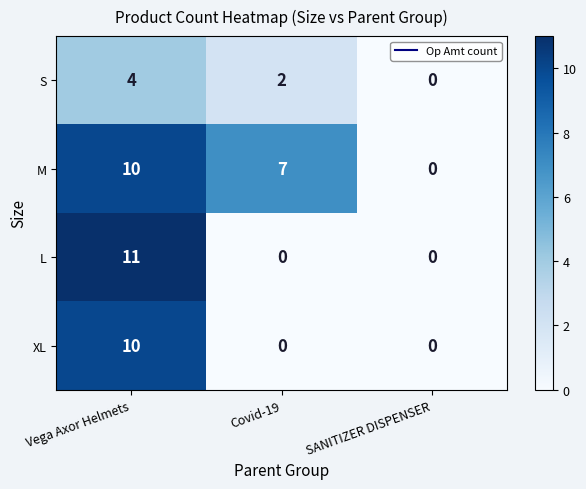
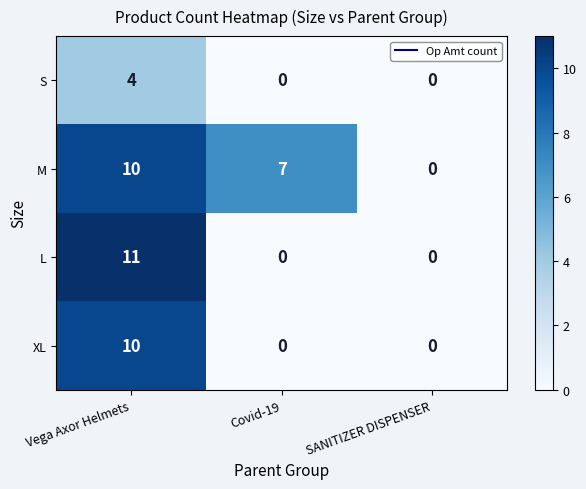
  {
    "S": {
      "Vega Axor Helmets": 4,
-     "Covid-19": 2,
+     "Covid-19": 0,
      "SANITIZER DISPENSER": 0
    },
    "M": {
      "Vega Axor Helmets": 10,
      "Covid-19": 7,
      "SANITIZER DISPENSER": 0
    },
    "L": {
      "Vega Axor Helmets": 11,
      "Covid-19": 0,
      "SANITIZER DISPENSER": 0
    },
    "XL": {
      "Vega Axor Helmets": 10,
      "Covid-19": 0,
      "SANITIZER DISPENSER": 0
    }
  }
